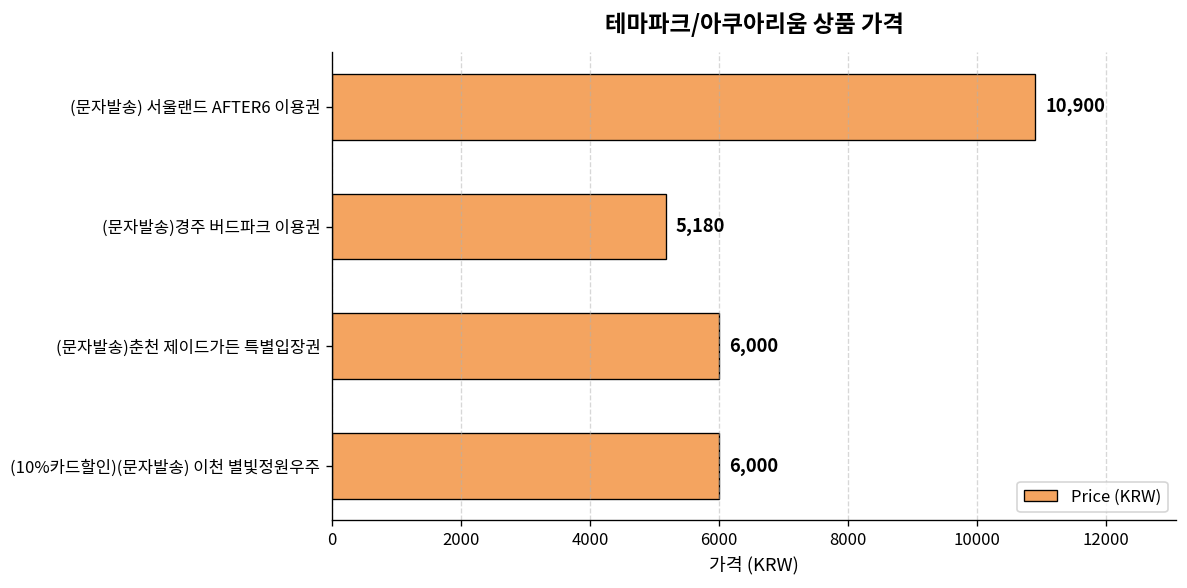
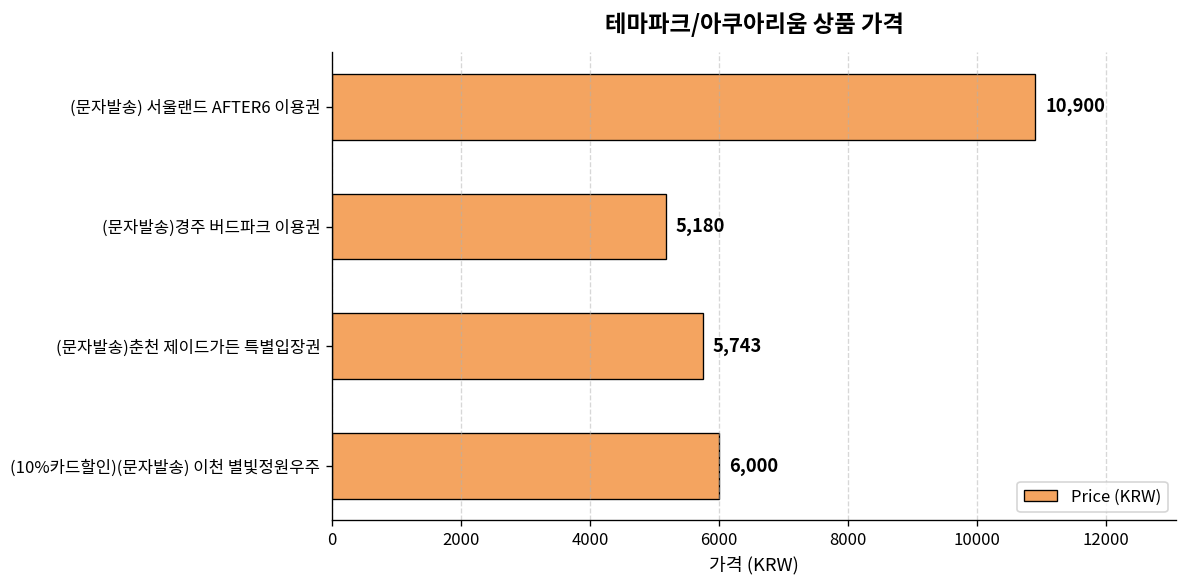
  {
    "(문자발송) 서울랜드 AFTER6 이용권": "10,900",
    "(문자발송)경주 버드파크 이용권": "5,180",
-   "(문자발송)춘천 제이드가든 특별입장권": "6,000",
+   "(문자발송)춘천 제이드가든 특별입장권": "5,743",
    "(10%카드할인)(문자발송) 이천 별빛정원우주": "6,000"
  }
